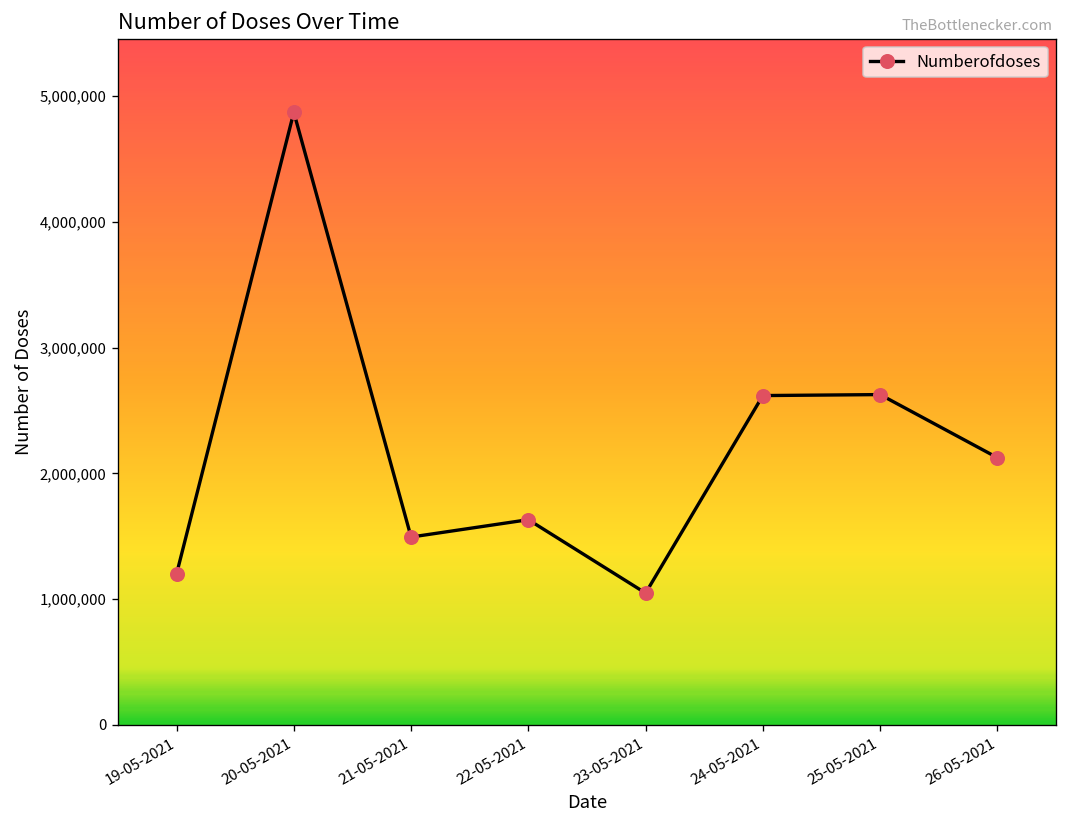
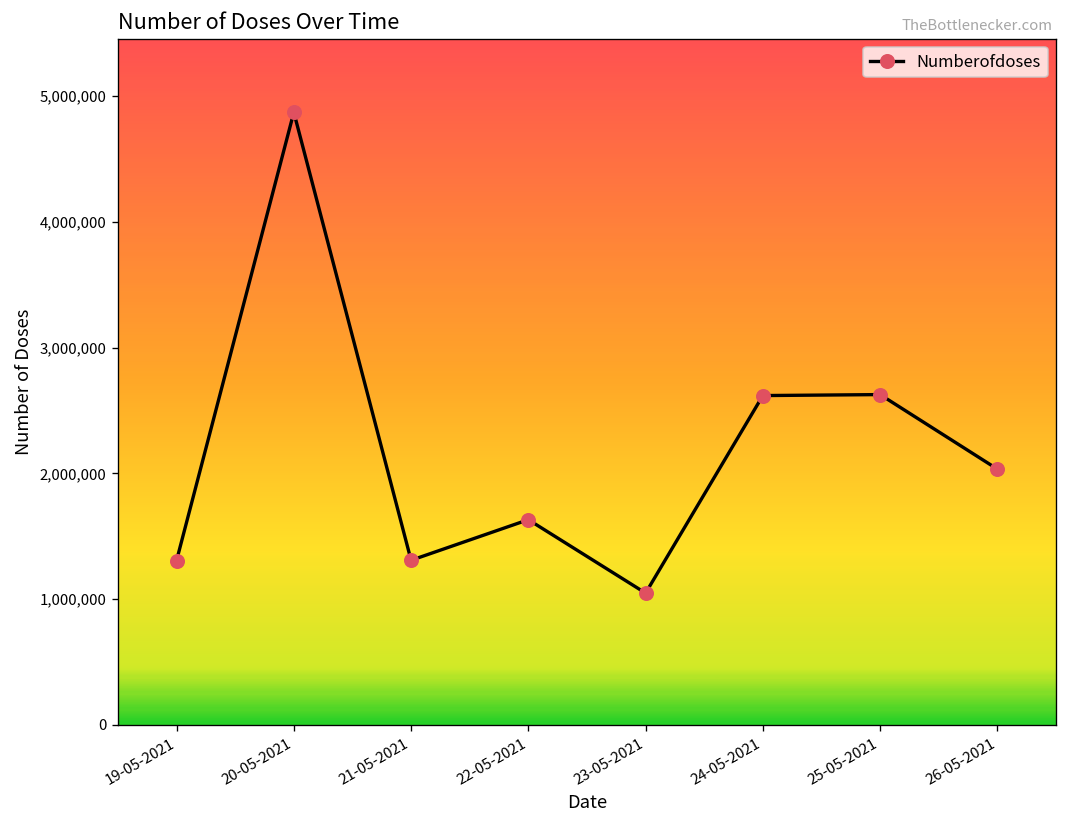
  {
-   "19-05-2021": "1,200,000",
+   "19-05-2021": "1,310,000",
    "20-05-2021": "4,870,000",
-   "21-05-2021": "1,490,000",
+   "21-05-2021": "1,310,000",
    "22-05-2021": "1,630,000",
    "23-05-2021": "1,050,000",
    "24-05-2021": "2,620,000",
    "25-05-2021": "2,630,000",
-   "26-05-2021": "2,120,000"
+   "26-05-2021": "2,030,000"
  }
